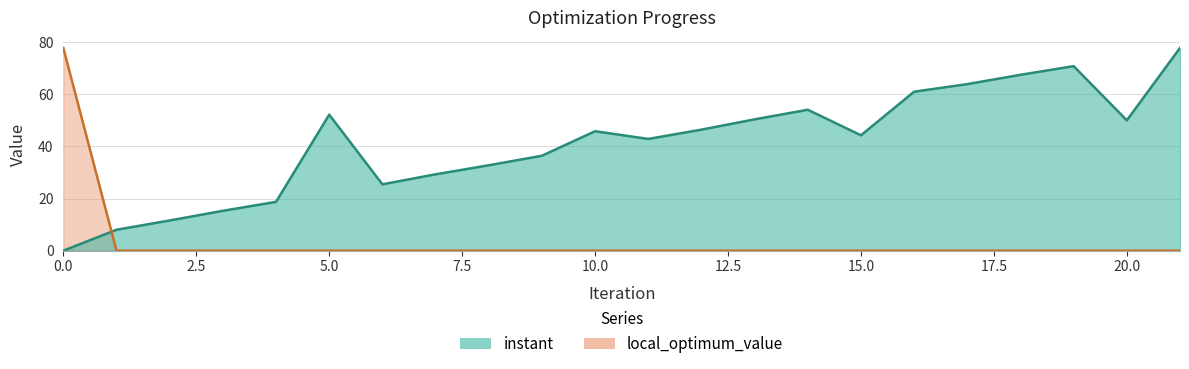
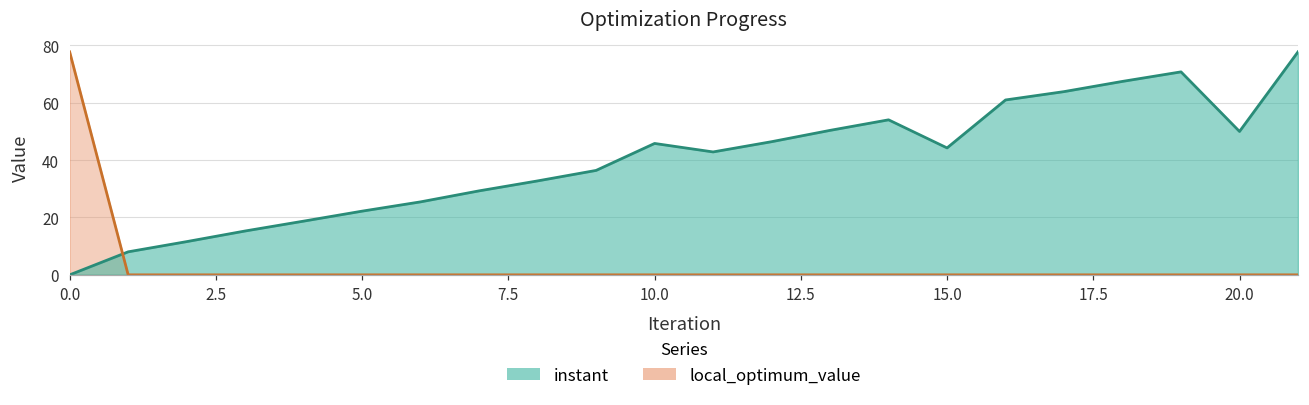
  {
    "local_optimum_value": {
      "0.0": 78,
      "5.0": 0,
      "10.0": 0,
      "15.0": 0,
      "20.0": 0
    },
    "instant": {
      "0.0": 0,
-     "5.0": 52,
+     "5.0": 22,
      "10.0": 46,
      "15.0": 44,
      "20.0": 50
    }
  }
